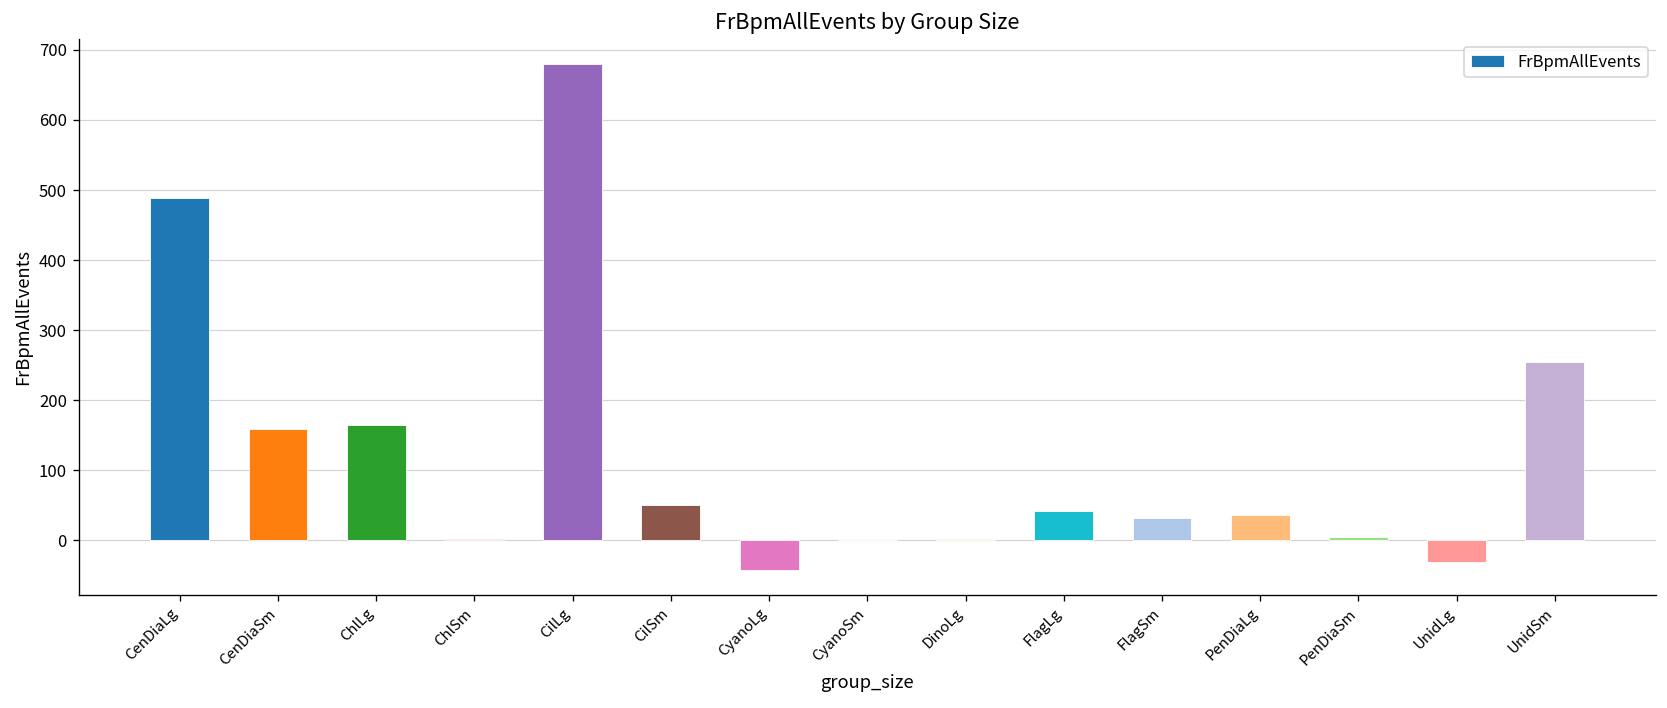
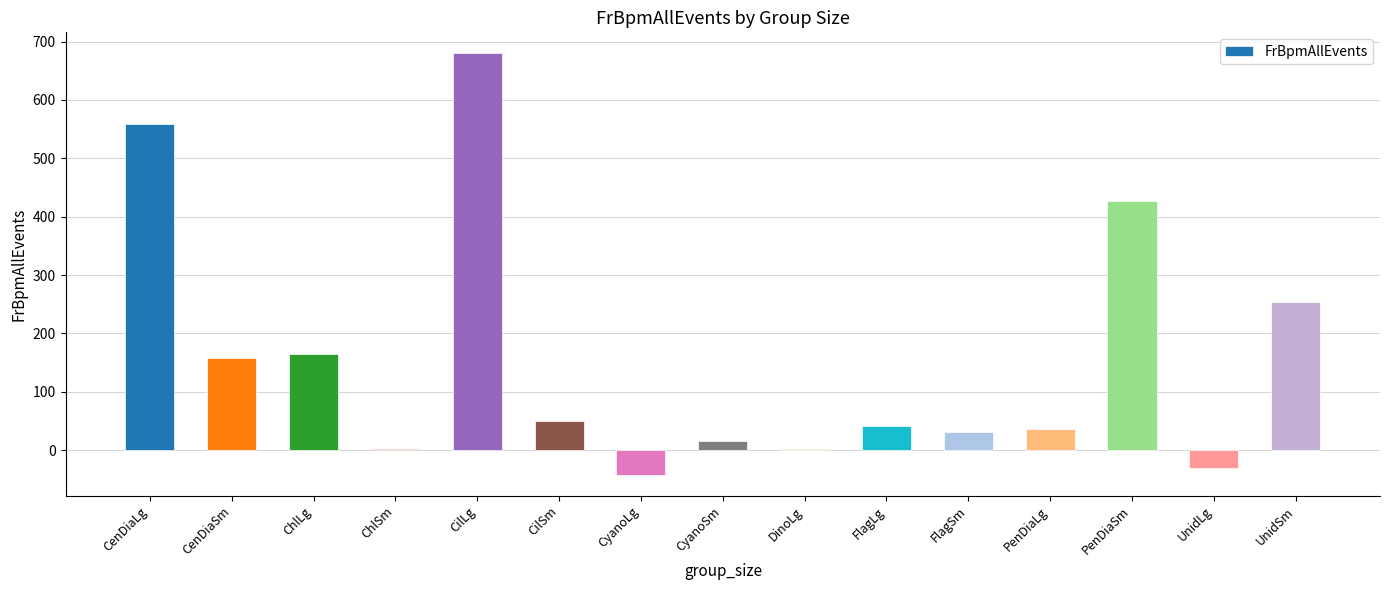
  {
-   "CenDiaLg": 490,
+   "CenDiaLg": 560,
    "CenDiaSm": 160,
    "ChlLg": 160,
    "CilLg": 680,
    "CilSm": 50,
    "CyanoLg": -40,
-   "CyanoSm": 0,
+   "CyanoSm": 20,
    "FlagLg": 40,
    "FlagSm": 30,
    "PenDiaLg": 40,
-   "PenDiaSm": 0,
+   "PenDiaSm": 430,
    "UnidLg": -30,
    "UnidSm": 250
  }
